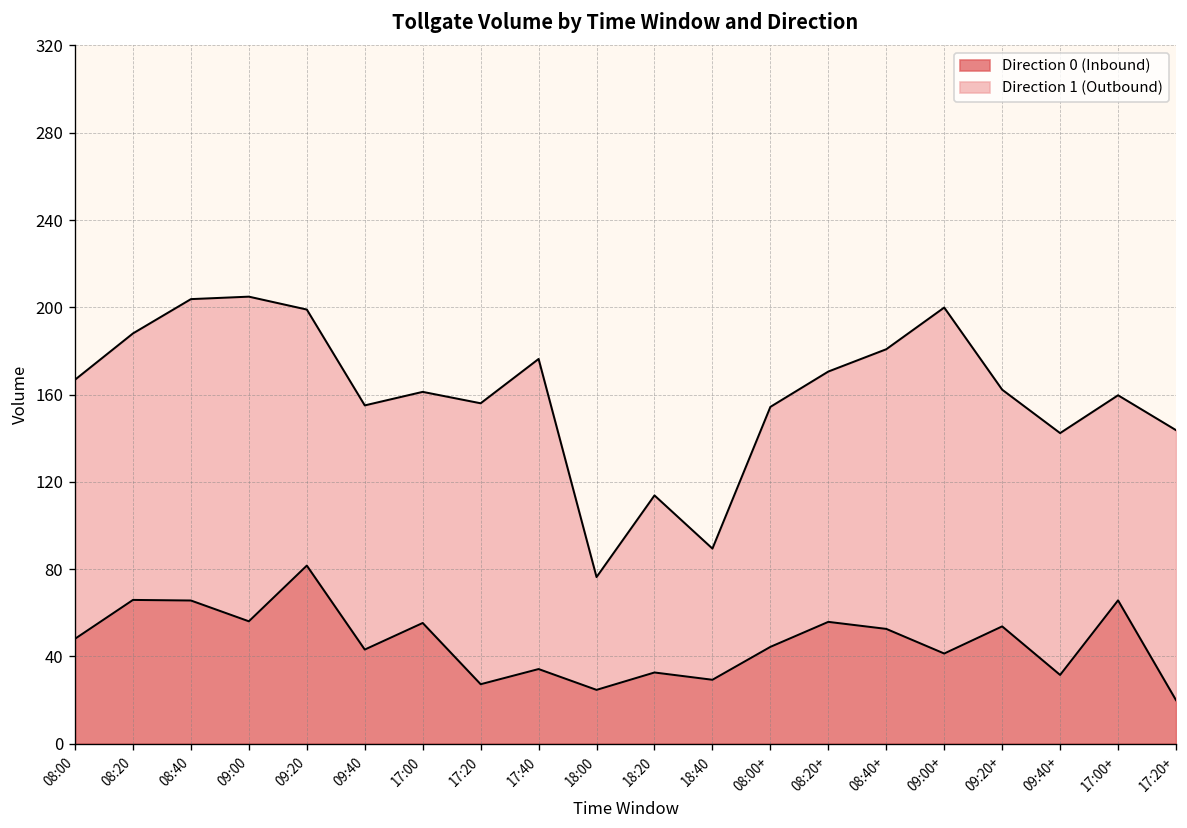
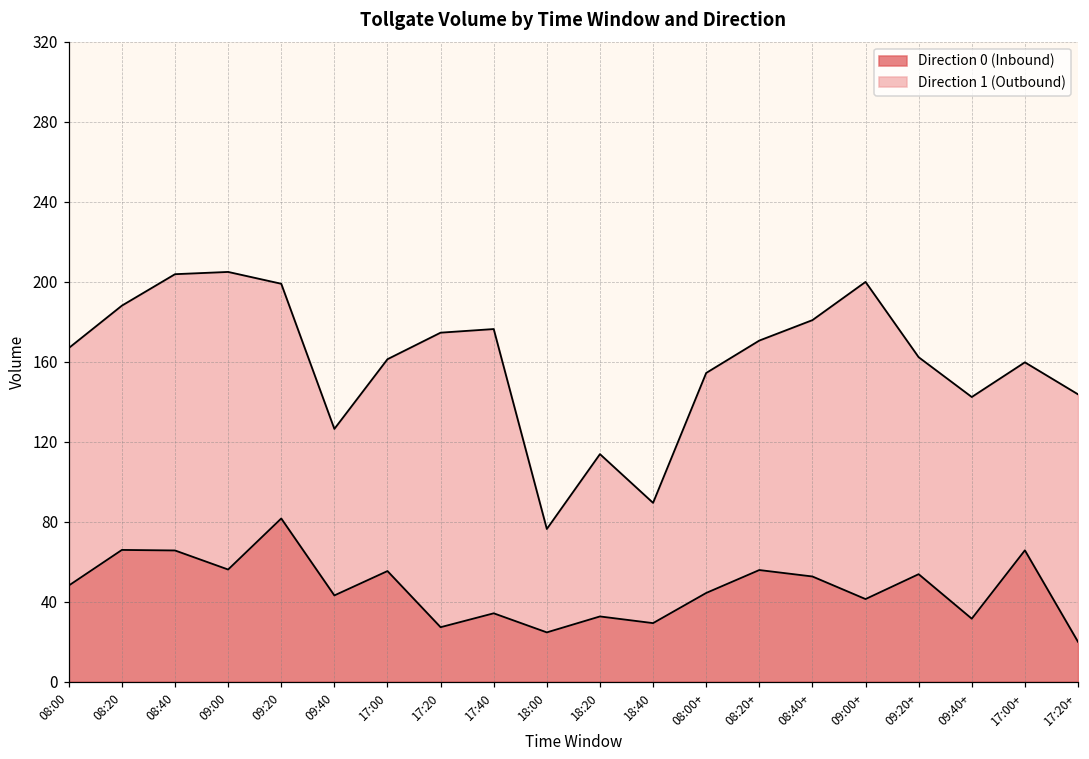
  {
    "Direction 0 (Inbound)": {
      "08:00": 48,
      "08:20": 66,
      "08:40": 66,
      "09:00": 56,
      "09:20": 82,
      "09:40": 43,
      "17:00": 55,
      "17:20": 27,
      "17:40": 34,
      "18:00": 25,
      "18:20": 33,
      "18:40": 29,
      "08:00+": 44,
      "08:20+": 56,
      "08:40+": 53,
      "09:00+": 41,
      "09:20+": 54,
      "09:40+": 31,
      "17:00+": 66,
      "17:20+": 20
    },
    "Direction 1 (Outbound)": {
      "08:00": 119,
      "08:20": 122,
      "08:40": 138,
      "09:00": 149,
      "09:20": 117,
-     "09:40": 112,
+     "09:40": 83,
      "17:00": 106,
-     "17:20": 129,
+     "17:20": 147,
      "17:40": 142,
      "18:00": 52,
      "18:20": 81,
      "18:40": 60,
      "08:00+": 110,
      "08:20+": 115,
      "08:40+": 128,
      "09:00+": 159,
      "09:20+": 108,
      "09:40+": 111,
      "17:00+": 94,
      "17:20+": 124
    }
  }
